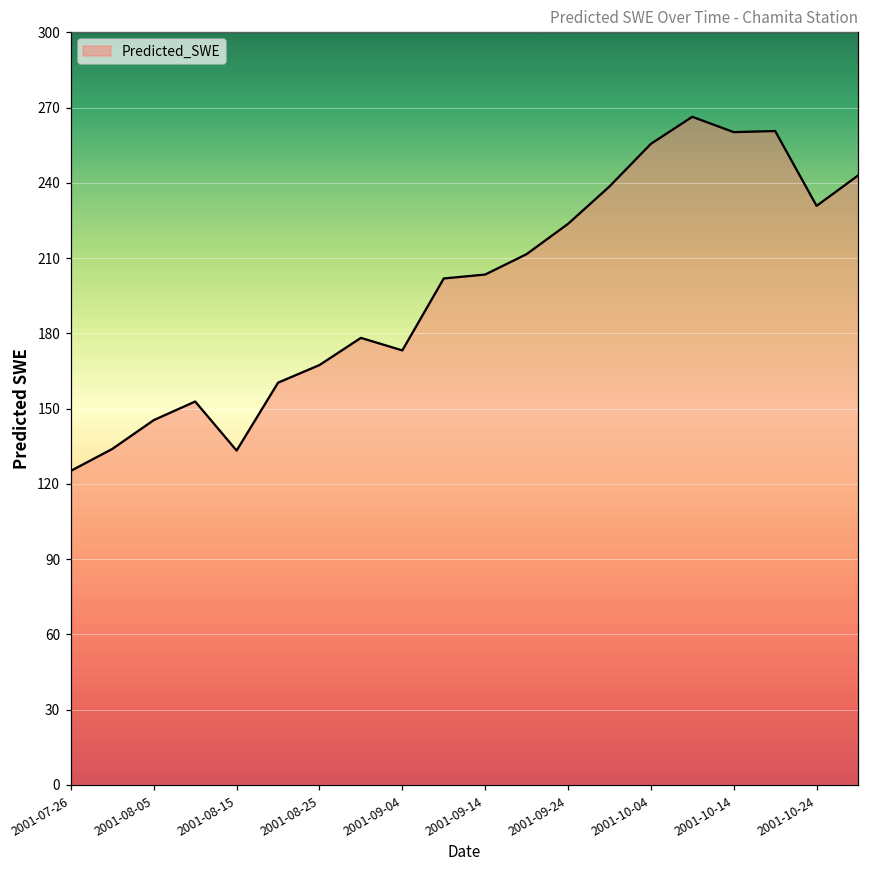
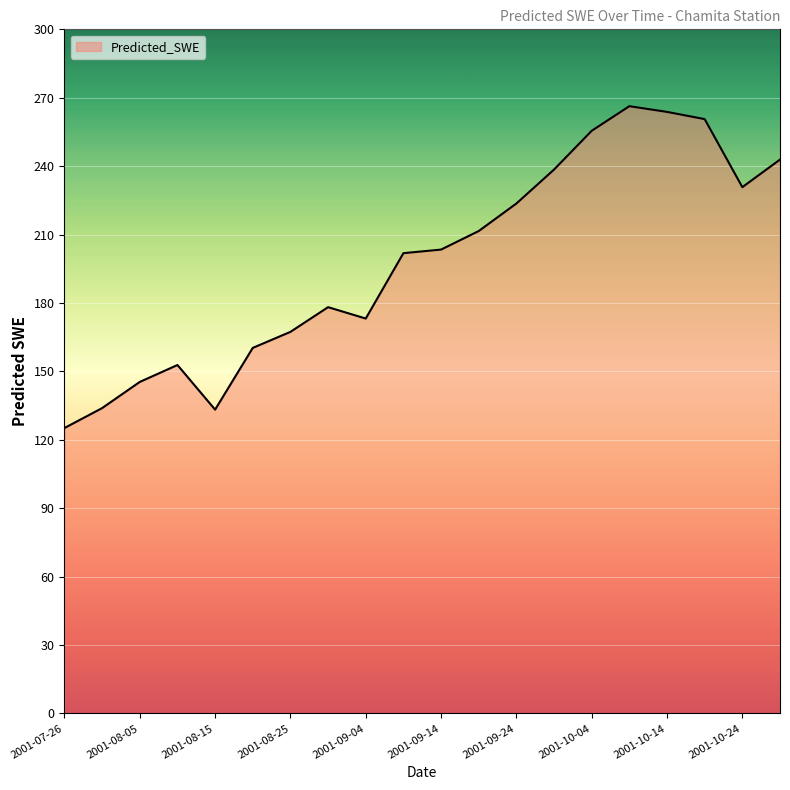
  {
    "2001-07-26": 125,
    "2001-08-05": 145,
    "2001-08-15": 133,
    "2001-08-25": 167,
    "2001-09-04": 173,
    "2001-09-14": 203,
    "2001-09-24": 224,
    "2001-10-04": 256,
-   "2001-10-14": 260,
+   "2001-10-14": 264,
    "2001-10-24": 231
  }
